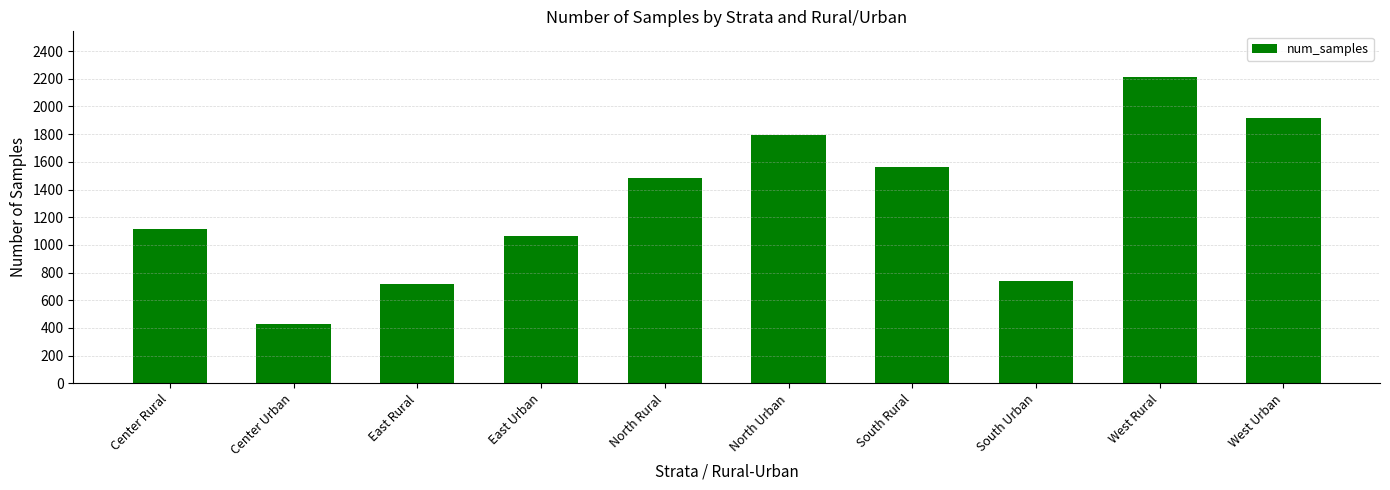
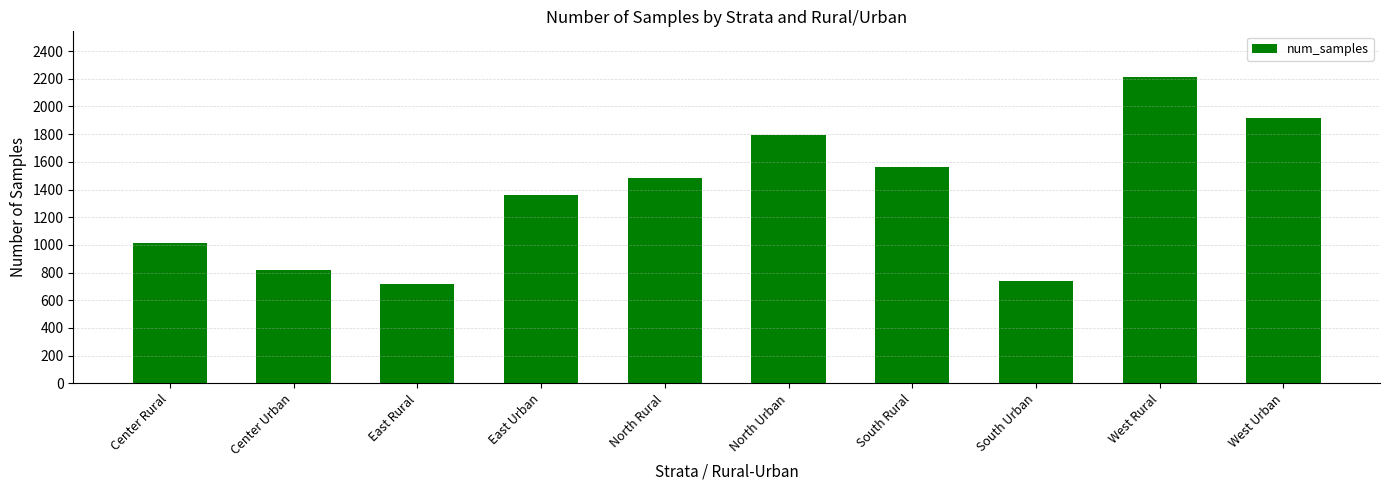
  {
-   "Center Rural": 1120,
-   "Center Urban": 430,
+   "Center Rural": 1010,
+   "Center Urban": 820,
    "East Rural": 720,
-   "East Urban": 1070,
+   "East Urban": 1360,
    "North Rural": 1490,
    "North Urban": 1790,
    "South Rural": 1570,
    "South Urban": 740,
    "West Rural": 2210,
    "West Urban": 1920
  }
